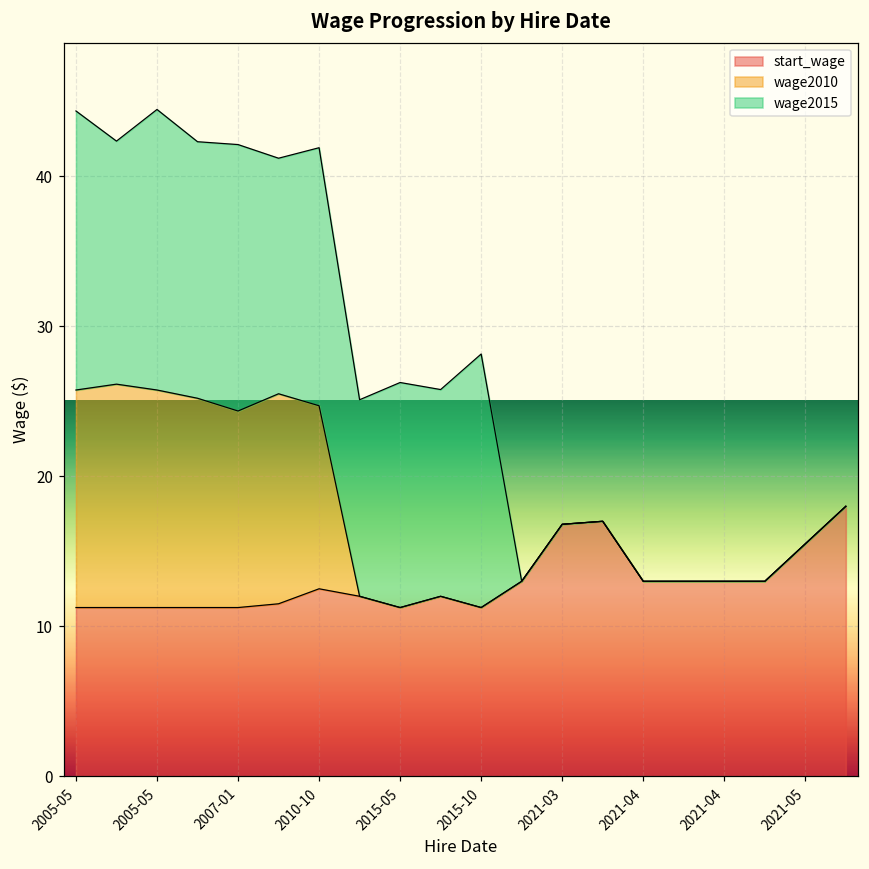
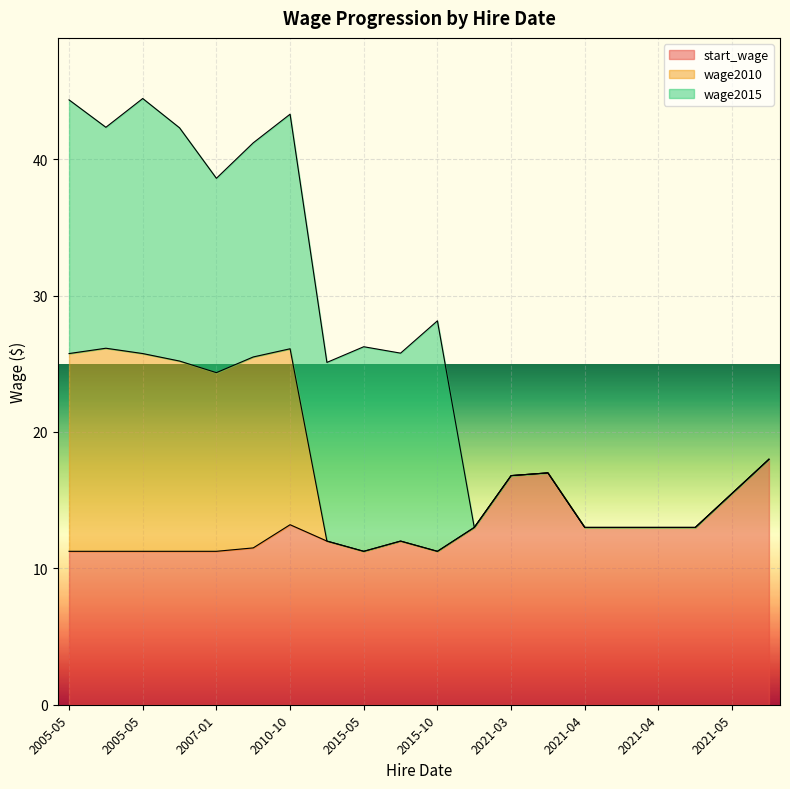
  {
    "start_wage": {
      "2007-01": 11.3,
-     "2010-10": 12.5
+     "2010-10": 13.2
    },
    "wage2010": {
      "2007-01": 13.1,
-     "2010-10": 12.2
+     "2010-10": 12.9
    },
    "wage2015": {
-     "2007-01": 17.8,
+     "2007-01": 14.3,
      "2010-10": 17.2,
      "2015-05": 15.0,
      "2015-10": 16.9
    }
  }
